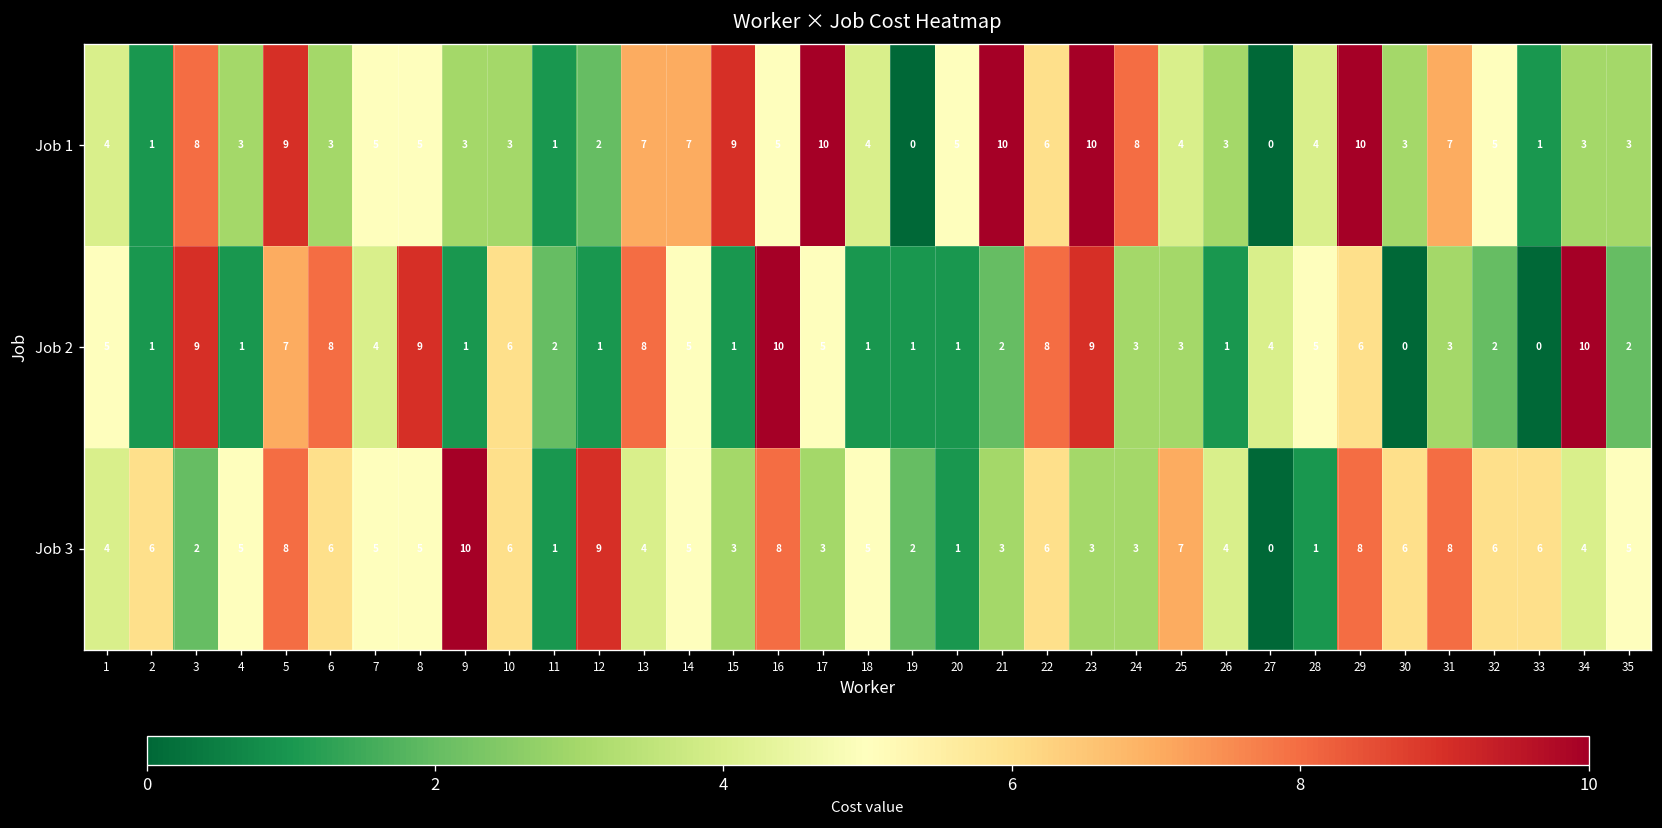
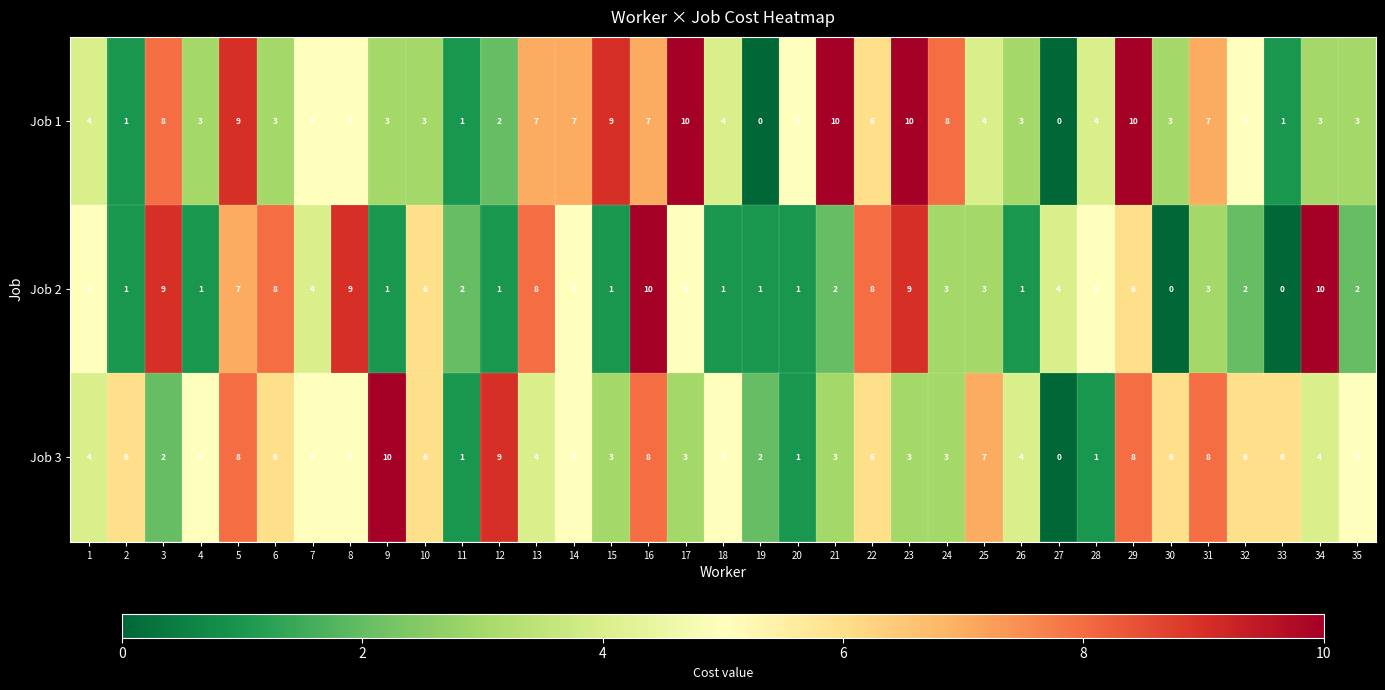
  {
    "Job 1": {
      "1": 4,
      "2": 1,
      "3": 8,
      "4": 3,
      "5": 9,
      "6": 3,
      "7": 5,
      "8": 5,
      "9": 3,
      "10": 3,
      "11": 1,
      "12": 2,
      "13": 7,
      "14": 7,
      "15": 9,
-     "16": 5,
+     "16": 7,
      "17": 10,
      "18": 4,
      "19": 0,
      "20": 5,
      "21": 10,
      "22": 6,
      "23": 10,
      "24": 8,
      "25": 4,
      "26": 3,
      "27": 0,
      "28": 4,
      "29": 10,
      "30": 3,
      "31": 7,
      "32": 5,
      "33": 1,
      "34": 3,
      "35": 3
    },
    "Job 2": {
      "1": 5,
      "2": 1,
      "3": 9,
      "4": 1,
      "5": 7,
      "6": 8,
      "7": 4,
      "8": 9,
      "9": 1,
      "10": 6,
      "11": 2,
      "12": 1,
      "13": 8,
      "14": 5,
      "15": 1,
      "16": 10,
      "17": 5,
      "18": 1,
      "19": 1,
      "20": 1,
      "21": 2,
      "22": 8,
      "23": 9,
      "24": 3,
      "25": 3,
      "26": 1,
      "27": 4,
      "28": 5,
      "29": 6,
      "30": 0,
      "31": 3,
      "32": 2,
      "33": 0,
      "34": 10,
      "35": 2
    },
    "Job 3": {
      "1": 4,
      "2": 6,
      "3": 2,
      "4": 5,
      "5": 8,
      "6": 6,
      "7": 5,
      "8": 5,
      "9": 10,
      "10": 6,
      "11": 1,
      "12": 9,
      "13": 4,
      "14": 5,
      "15": 3,
      "16": 8,
      "17": 3,
      "18": 5,
      "19": 2,
      "20": 1,
      "21": 3,
      "22": 6,
      "23": 3,
      "24": 3,
      "25": 7,
      "26": 4,
      "27": 0,
      "28": 1,
      "29": 8,
      "30": 6,
      "31": 8,
      "32": 6,
      "33": 6,
      "34": 4,
      "35": 5
    }
  }
